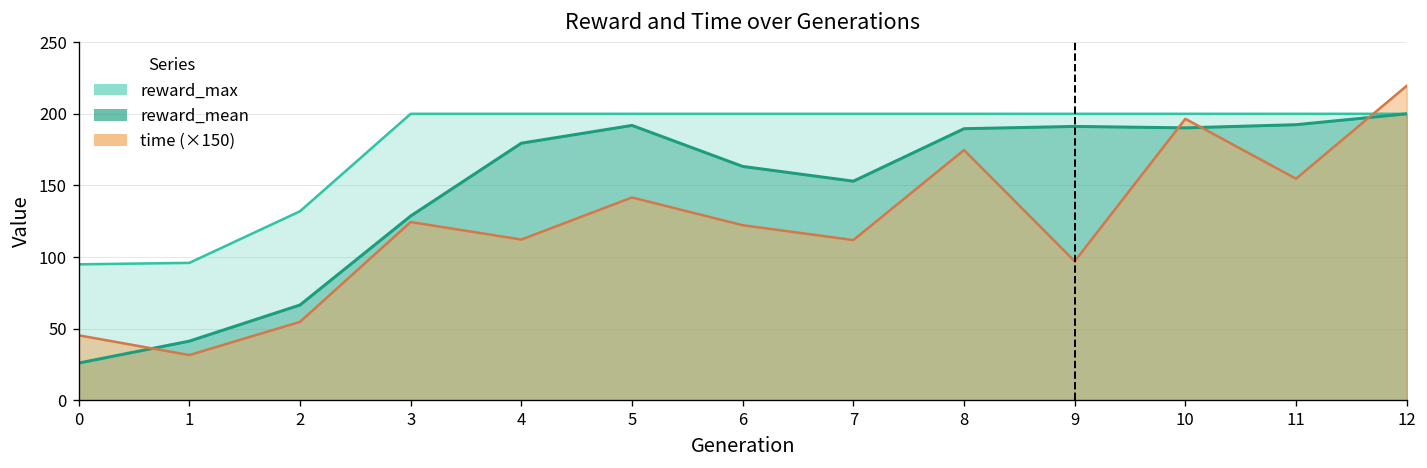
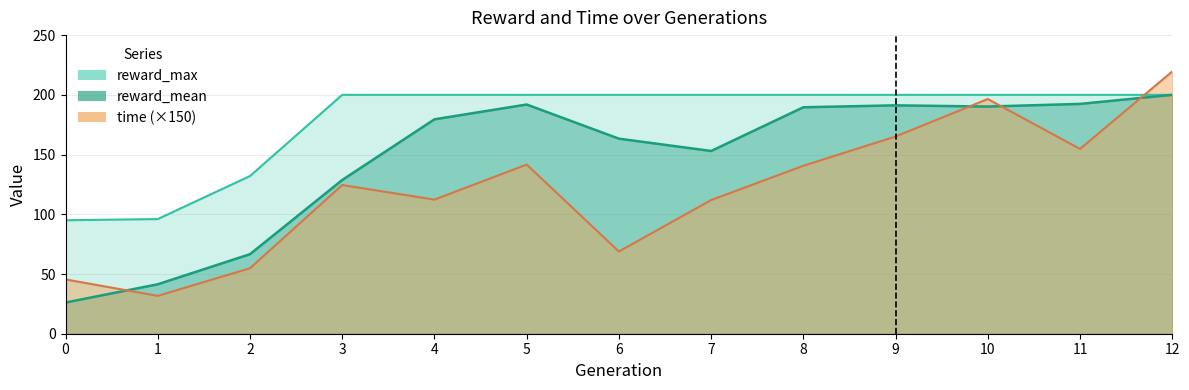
  {
    "time (×150)": {
      "0": 45,
      "1": 32,
      "2": 55,
      "3": 124,
      "4": 112,
      "5": 142,
-     "6": 122,
+     "6": 69,
      "7": 112,
-     "8": 175,
-     "9": 97,
+     "8": 141,
+     "9": 165,
      "10": 197,
      "11": 155,
      "12": 220
    }
  }
